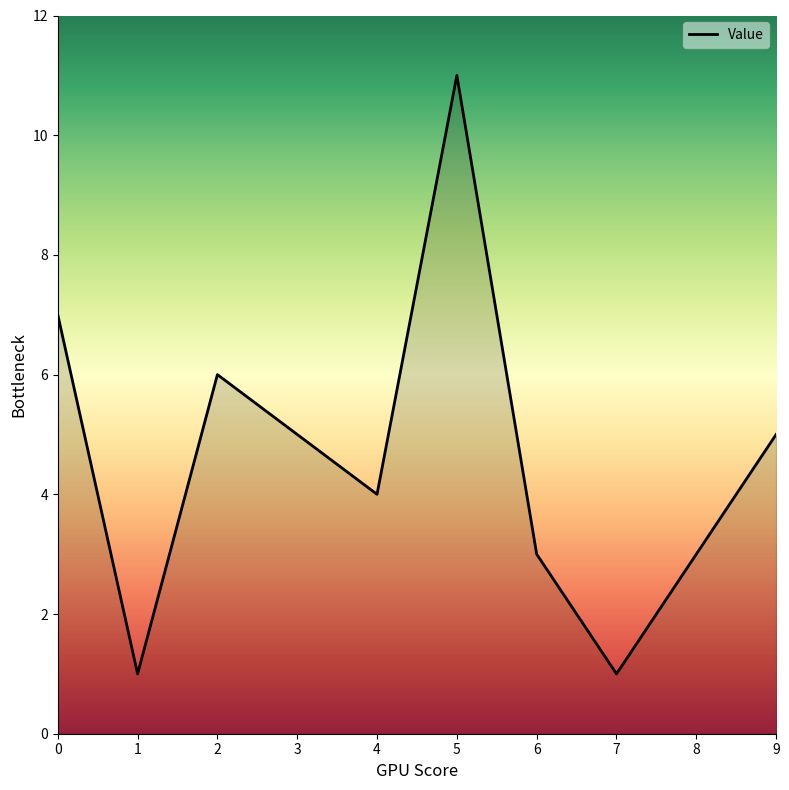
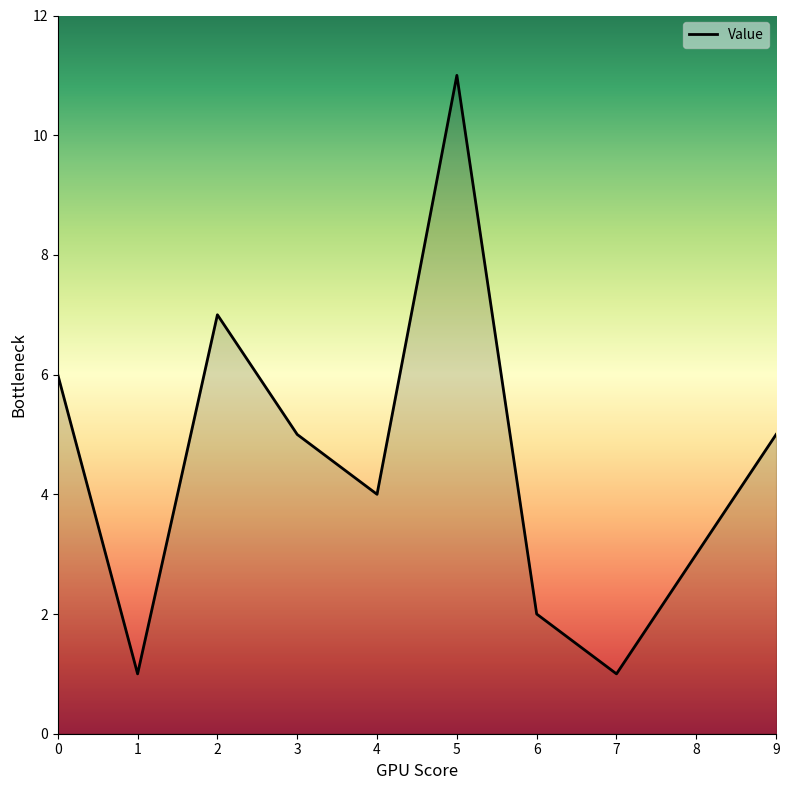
  {
-   "0": 7,
+   "0": 6,
    "1": 1,
-   "2": 6,
+   "2": 7,
    "3": 5,
    "4": 4,
    "5": 11,
-   "6": 3,
+   "6": 2,
    "7": 1,
    "8": 3,
    "9": 5
  }
